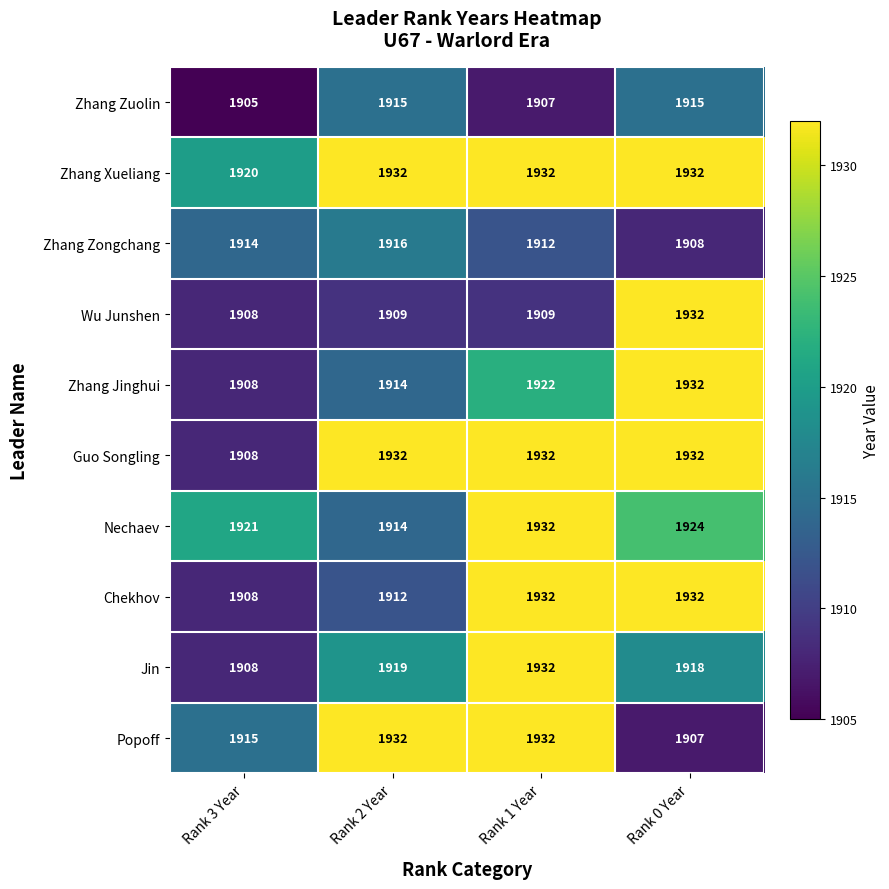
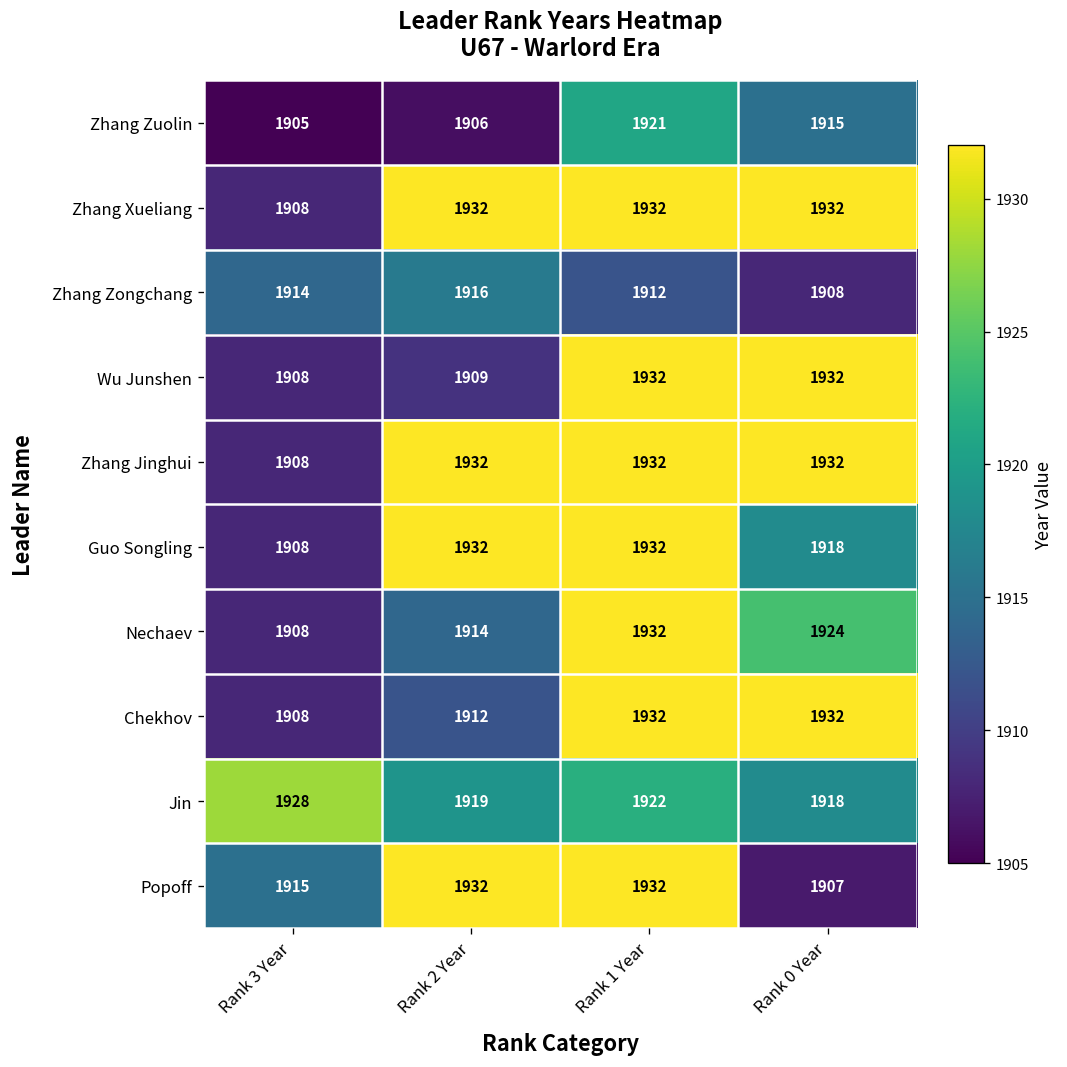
  {
    "Zhang Zuolin": {
      "Rank 3 Year": 1905,
-     "Rank 2 Year": 1915,
-     "Rank 1 Year": 1907,
+     "Rank 2 Year": 1906,
+     "Rank 1 Year": 1921,
      "Rank 0 Year": 1915
    },
    "Zhang Xueliang": {
-     "Rank 3 Year": 1920,
+     "Rank 3 Year": 1908,
      "Rank 2 Year": 1932,
      "Rank 1 Year": 1932,
      "Rank 0 Year": 1932
    },
    "Zhang Zongchang": {
      "Rank 3 Year": 1914,
      "Rank 2 Year": 1916,
      "Rank 1 Year": 1912,
      "Rank 0 Year": 1908
    },
    "Wu Junshen": {
      "Rank 3 Year": 1908,
      "Rank 2 Year": 1909,
-     "Rank 1 Year": 1909,
+     "Rank 1 Year": 1932,
      "Rank 0 Year": 1932
    },
    "Zhang Jinghui": {
      "Rank 3 Year": 1908,
-     "Rank 2 Year": 1914,
-     "Rank 1 Year": 1922,
+     "Rank 2 Year": 1932,
+     "Rank 1 Year": 1932,
      "Rank 0 Year": 1932
    },
    "Guo Songling": {
      "Rank 3 Year": 1908,
      "Rank 2 Year": 1932,
      "Rank 1 Year": 1932,
-     "Rank 0 Year": 1932
+     "Rank 0 Year": 1918
    },
    "Nechaev": {
-     "Rank 3 Year": 1921,
+     "Rank 3 Year": 1908,
      "Rank 2 Year": 1914,
      "Rank 1 Year": 1932,
      "Rank 0 Year": 1924
    },
    "Chekhov": {
      "Rank 3 Year": 1908,
      "Rank 2 Year": 1912,
      "Rank 1 Year": 1932,
      "Rank 0 Year": 1932
    },
    "Jin": {
-     "Rank 3 Year": 1908,
+     "Rank 3 Year": 1928,
      "Rank 2 Year": 1919,
-     "Rank 1 Year": 1932,
+     "Rank 1 Year": 1922,
      "Rank 0 Year": 1918
    },
    "Popoff": {
      "Rank 3 Year": 1915,
      "Rank 2 Year": 1932,
      "Rank 1 Year": 1932,
      "Rank 0 Year": 1907
    }
  }
